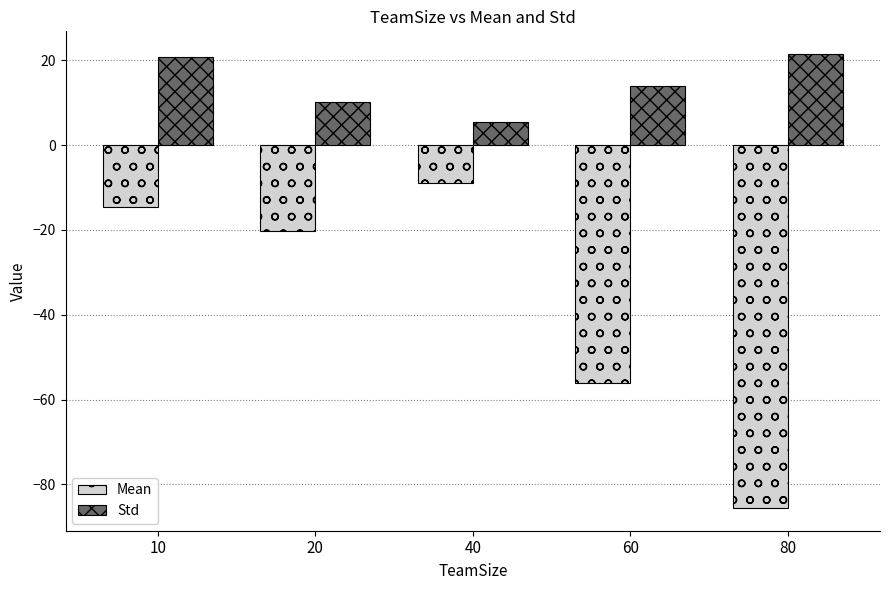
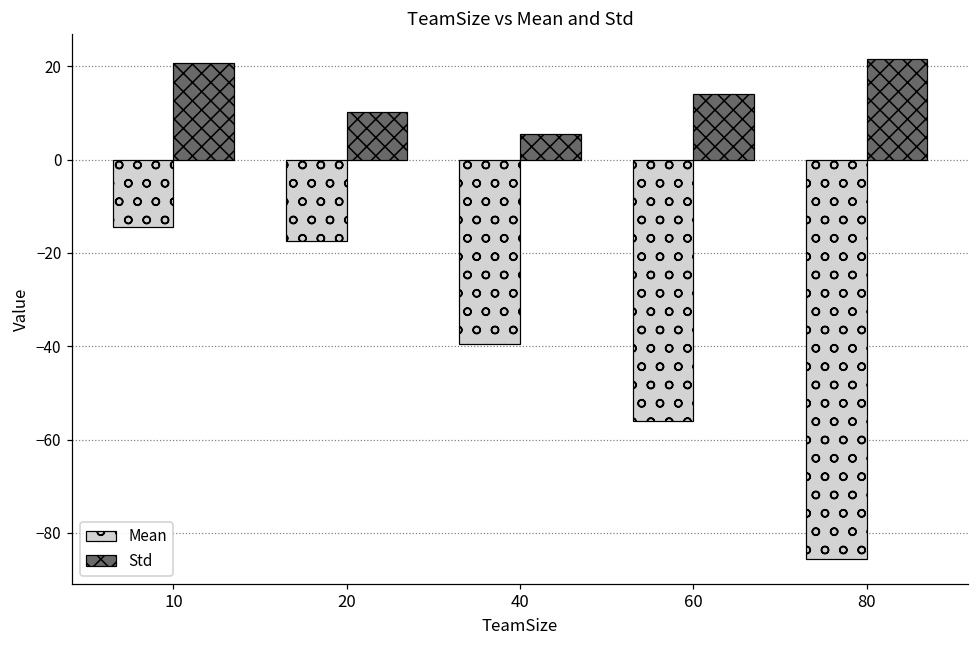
  {
    "Mean": {
      "10": -15,
-     "20": -20,
-     "40": -9,
+     "20": -18,
+     "40": -40,
      "60": -56,
      "80": -86
    },
    "Std": {
      "10": 21,
      "20": 10,
      "40": 5,
      "60": 14,
      "80": 21
    }
  }
